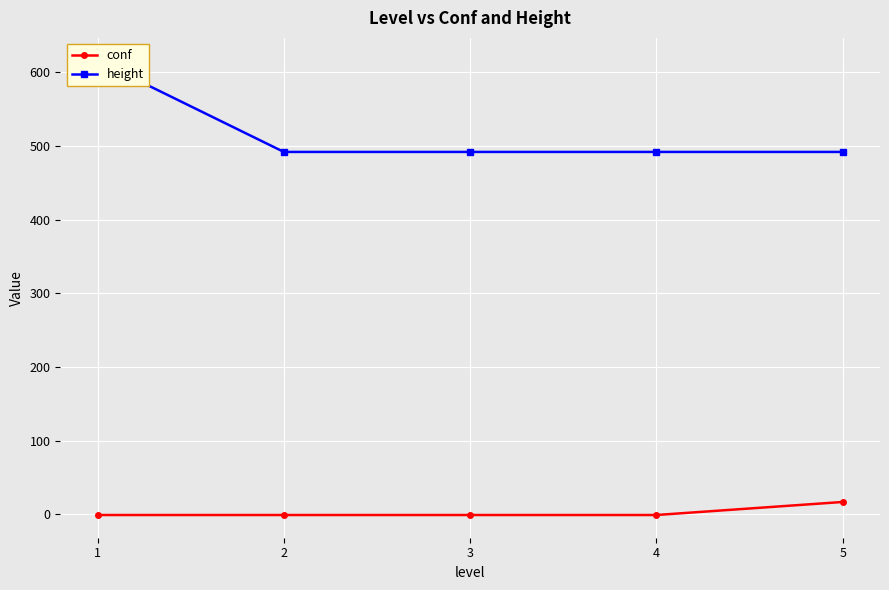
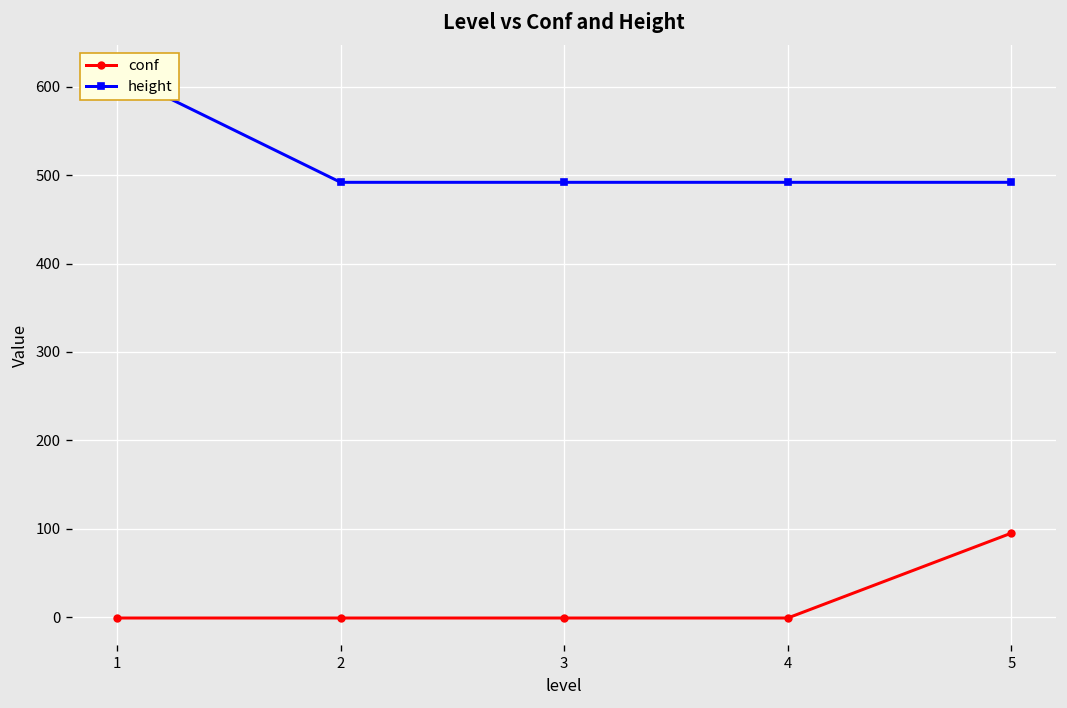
  {
    "conf": {
      "1": 0,
      "2": 0,
      "3": 0,
      "4": 0,
-     "5": 20
+     "5": 100
    },
    "height": {
      "2": 490,
      "3": 490,
      "4": 490,
      "5": 490
    }
  }
